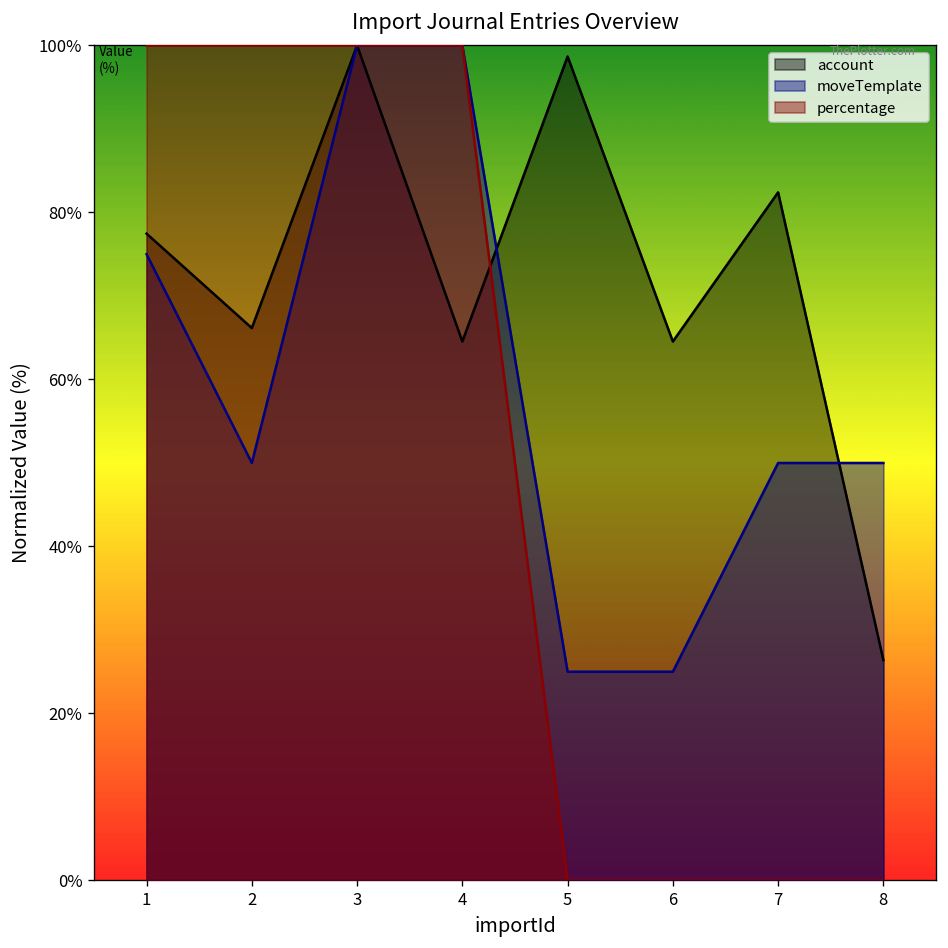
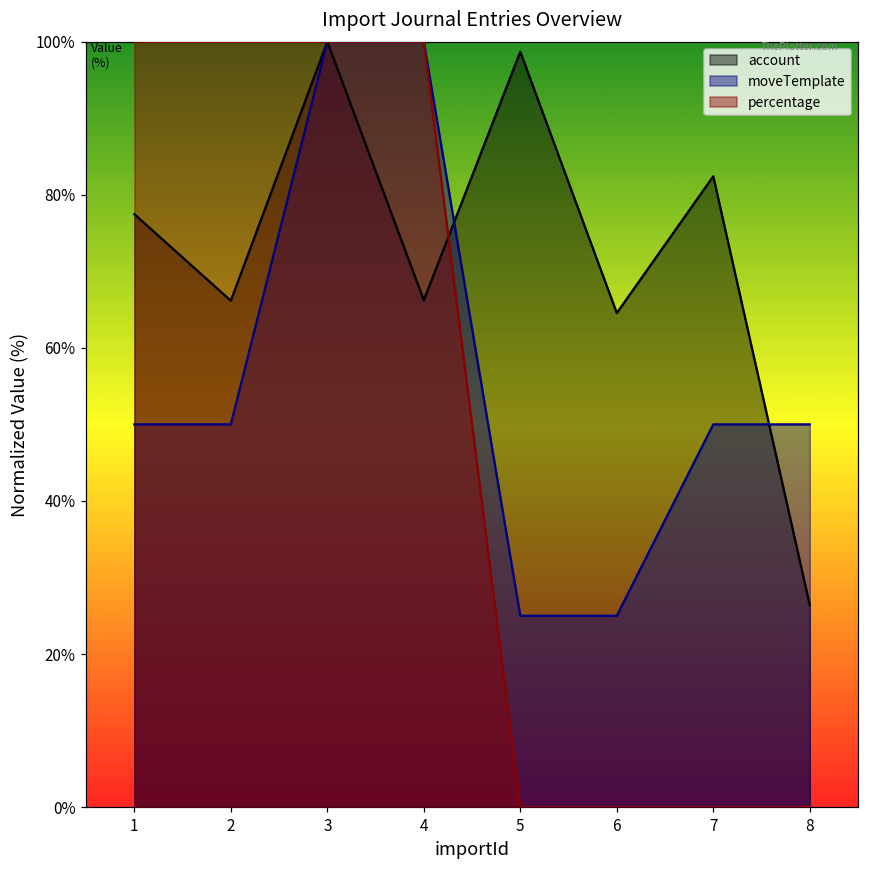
  {
    "account": {
      "1": "77%",
      "2": "66%",
-     "4": "65%",
+     "4": "66%",
      "5": "99%",
      "6": "65%",
      "7": "82%",
      "8": "26%"
    },
    "moveTemplate": {
-     "1": "75%",
+     "1": "50%",
      "2": "50%",
      "5": "25%",
      "6": "25%",
      "7": "50%",
      "8": "50%"
    },
    "percentage": {
      "1": "100%",
      "2": "100%",
      "5": "0%",
      "6": "0%",
      "7": "0%",
      "8": "0%"
    }
  }
